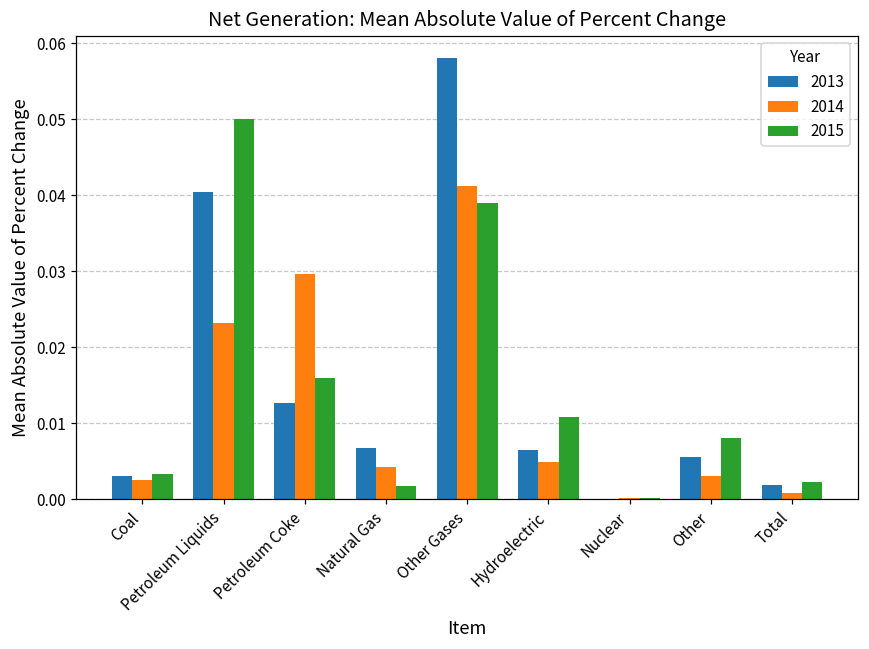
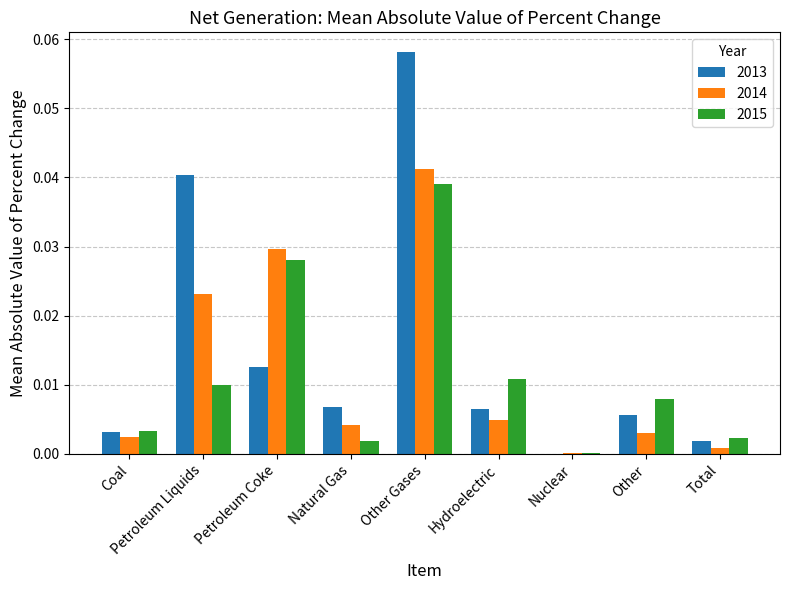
  {
    "2013": {
      "Coal": 0.003,
      "Petroleum Liquids": 0.040,
      "Petroleum Coke": 0.013,
      "Natural Gas": 0.007,
      "Other Gases": 0.058,
      "Hydroelectric": 0.007,
      "Nuclear": 0.000,
      "Other": 0.006,
      "Total": 0.002
    },
    "2014": {
      "Coal": 0.003,
      "Petroleum Liquids": 0.023,
      "Petroleum Coke": 0.030,
      "Natural Gas": 0.004,
      "Other Gases": 0.041,
      "Hydroelectric": 0.005,
      "Other": 0.003,
      "Total": 0.001
    },
    "2015": {
      "Coal": 0.003,
-     "Petroleum Liquids": 0.05,
-     "Petroleum Coke": 0.016,
+     "Petroleum Liquids": 0.01,
+     "Petroleum Coke": 0.028,
      "Natural Gas": 0.002,
      "Other Gases": 0.039,
      "Hydroelectric": 0.011,
      "Other": 0.008,
      "Total": 0.002
    }
  }
